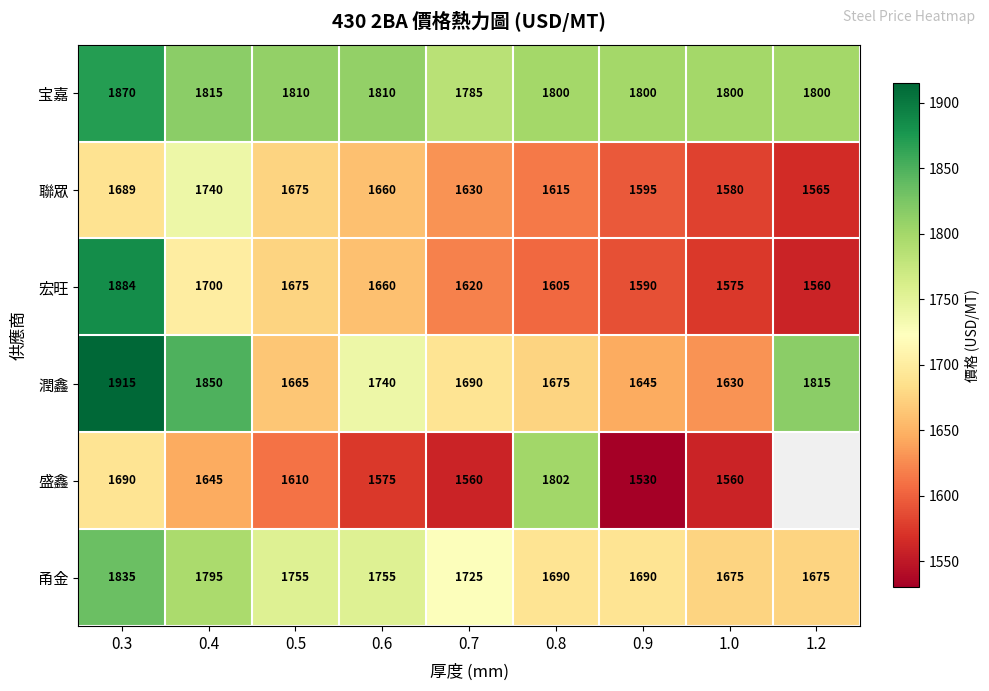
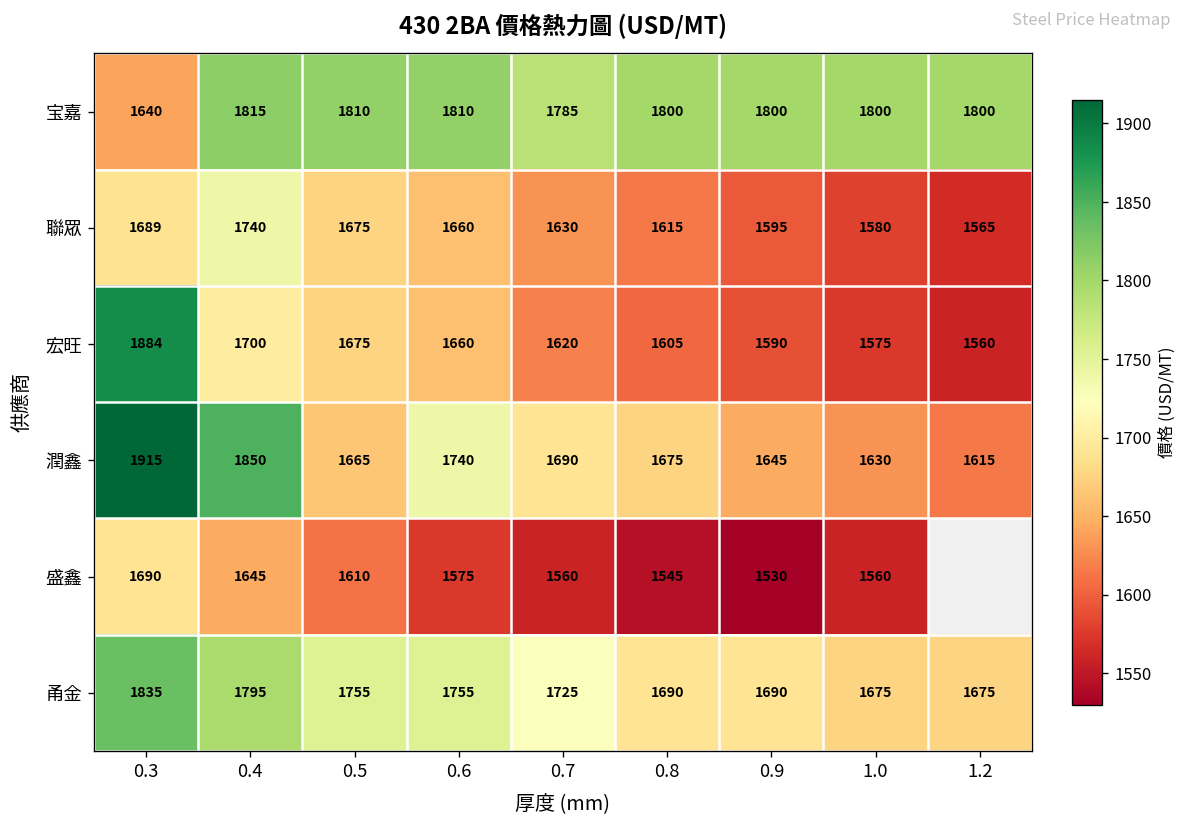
  {
    "宝嘉": {
-     "0.3": 1870,
+     "0.3": 1640,
      "0.4": 1815,
      "0.5": 1810,
      "0.6": 1810,
      "0.7": 1785,
      "0.8": 1800,
      "0.9": 1800,
      "1.0": 1800,
      "1.2": 1800
    },
    "聯眾": {
      "0.3": 1689,
      "0.4": 1740,
      "0.5": 1675,
      "0.6": 1660,
      "0.7": 1630,
      "0.8": 1615,
      "0.9": 1595,
      "1.0": 1580,
      "1.2": 1565
    },
    "宏旺": {
      "0.3": 1884,
      "0.4": 1700,
      "0.5": 1675,
      "0.6": 1660,
      "0.7": 1620,
      "0.8": 1605,
      "0.9": 1590,
      "1.0": 1575,
      "1.2": 1560
    },
    "潤鑫": {
      "0.3": 1915,
      "0.4": 1850,
      "0.5": 1665,
      "0.6": 1740,
      "0.7": 1690,
      "0.8": 1675,
      "0.9": 1645,
      "1.0": 1630,
-     "1.2": 1815
+     "1.2": 1615
    },
    "盛鑫": {
      "0.3": 1690,
      "0.4": 1645,
      "0.5": 1610,
      "0.6": 1575,
      "0.7": 1560,
-     "0.8": 1802,
+     "0.8": 1545,
      "0.9": 1530,
      "1.0": 1560
    },
    "甬金": {
      "0.3": 1835,
      "0.4": 1795,
      "0.5": 1755,
      "0.6": 1755,
      "0.7": 1725,
      "0.8": 1690,
      "0.9": 1690,
      "1.0": 1675,
      "1.2": 1675
    }
  }
